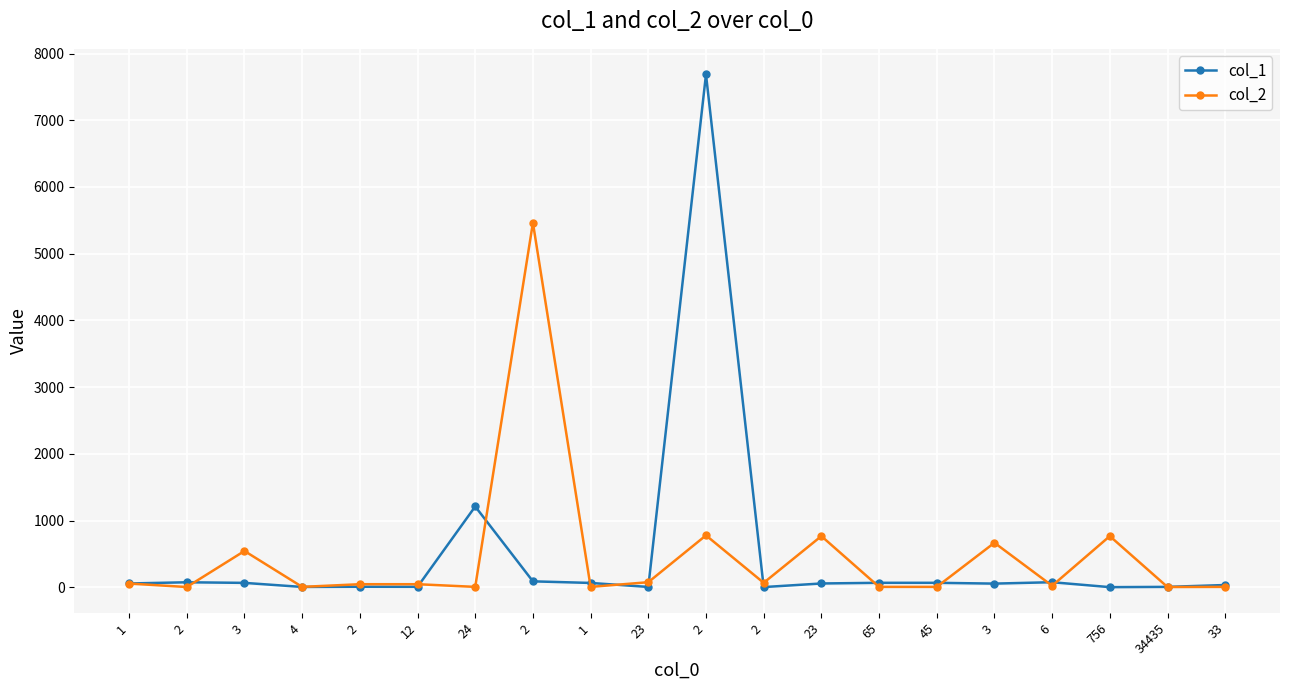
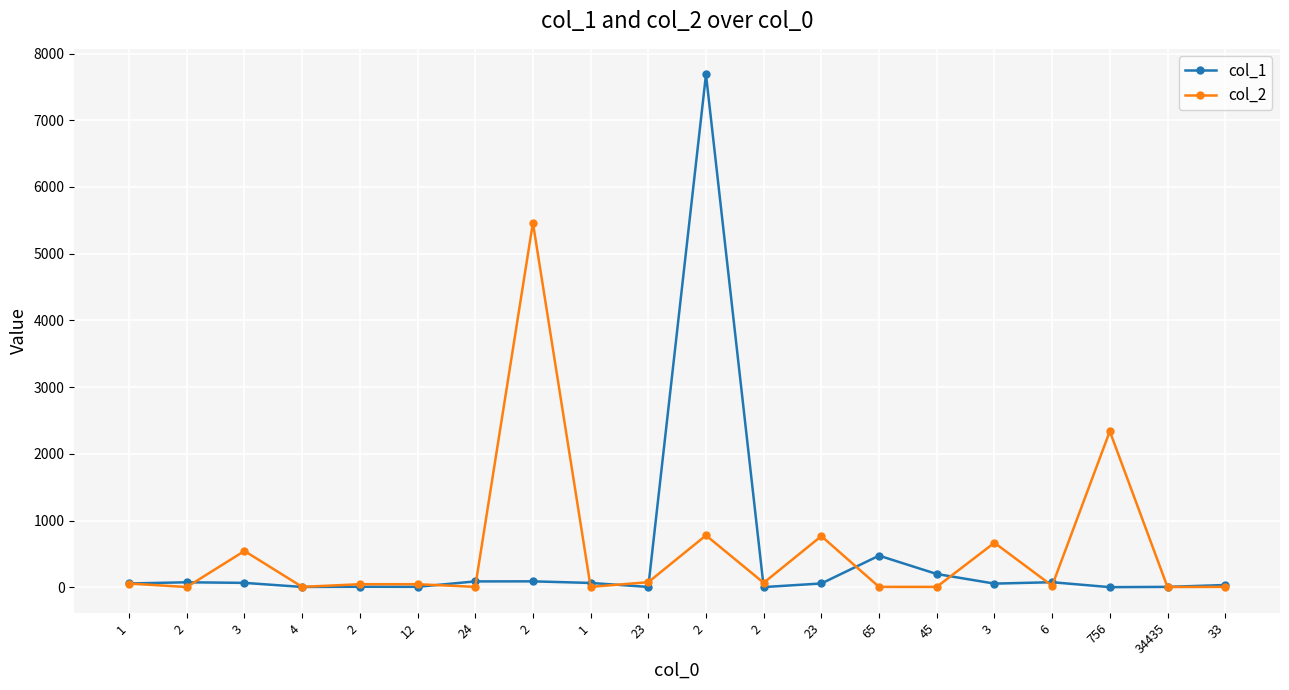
  {
    "col_1": {
      "12": 0,
-     "24": 1200,
-     "65": 100,
-     "45": 100,
+     "24": 100,
+     "65": 500,
+     "45": 200,
      "6": 100,
      "756": 0
    },
    "col_2": {
      "12": 0,
      "24": 0,
      "65": 0,
      "45": 0,
      "6": 0,
-     "756": 800
+     "756": 2300
    }
  }
